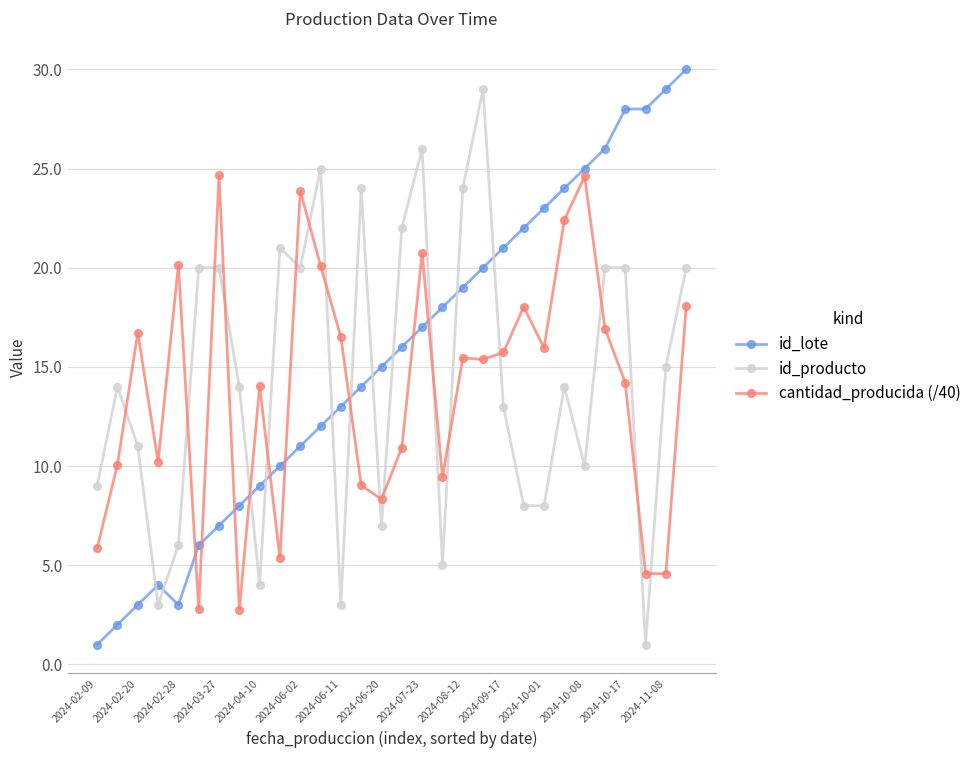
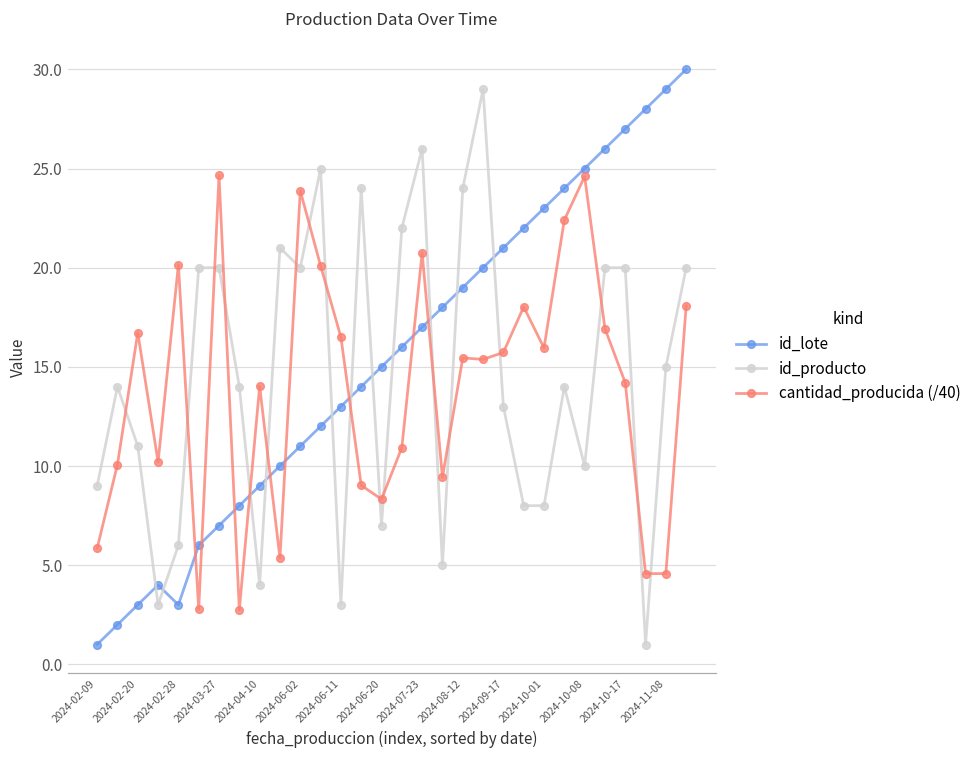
  {
    "id_lote": {
      "2024-02-09": 1,
      "2024-02-20": 3,
      "2024-02-28": 3,
      "2024-03-27": 7,
      "2024-04-10": 9,
      "2024-06-02": 11,
      "2024-06-11": 13,
      "2024-06-20": 15,
      "2024-07-23": 17,
      "2024-09-17": 21,
      "2024-10-01": 23,
      "2024-10-08": 25,
-     "2024-10-17": 28,
+     "2024-10-17": 27,
      "2024-11-08": 29
    },
    "id_producto": {
      "2024-02-09": 9,
      "2024-02-20": 11,
      "2024-02-28": 6,
      "2024-03-27": 20,
      "2024-04-10": 4,
      "2024-06-02": 20,
      "2024-06-11": 3,
      "2024-06-20": 7,
      "2024-07-23": 26,
      "2024-09-17": 13,
      "2024-10-01": 8,
      "2024-10-08": 10,
      "2024-10-17": 20,
      "2024-11-08": 15
    },
    "cantidad_producida (/40)": {
      "2024-02-09": 5.9,
      "2024-02-20": 16.7,
      "2024-02-28": 20.2,
      "2024-03-27": 24.7,
      "2024-04-10": 14,
      "2024-06-02": 24,
      "2024-06-11": 16.5,
      "2024-06-20": 8.3,
      "2024-07-23": 20.8,
      "2024-09-17": 15.7,
      "2024-10-01": 16,
      "2024-10-08": 24.6,
      "2024-10-17": 14.2,
      "2024-11-08": 4.6
    }
  }
